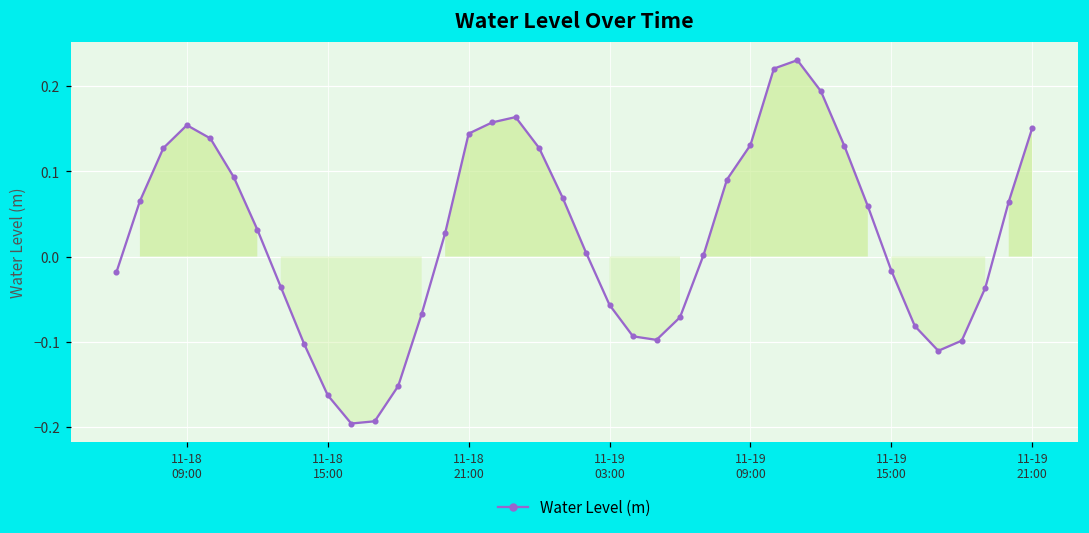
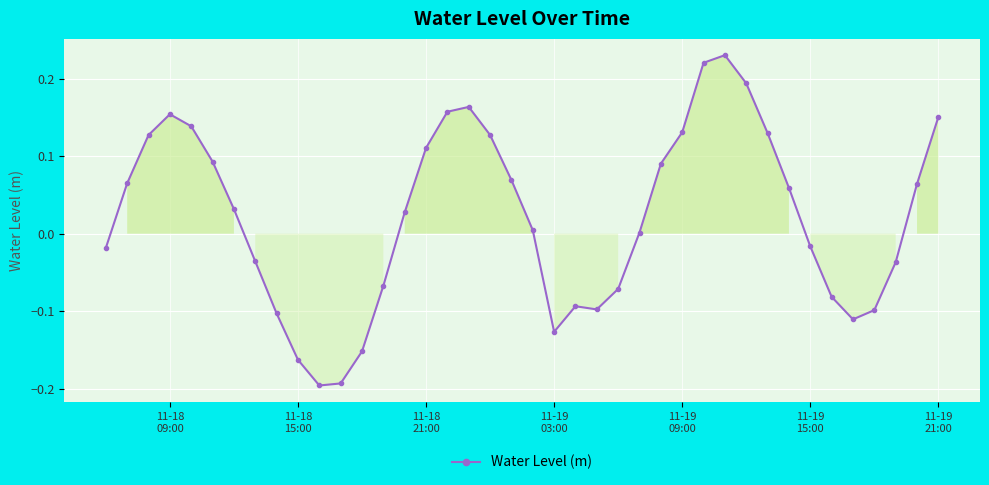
  {
    "11-18 09:00": 0.15,
    "11-18 15:00": -0.16,
-   "11-18 21:00": 0.14,
-   "11-19 03:00": -0.06,
+   "11-18 21:00": 0.11,
+   "11-19 03:00": -0.13,
    "11-19 09:00": 0.13,
    "11-19 15:00": -0.02,
    "11-19 21:00": 0.15
  }
